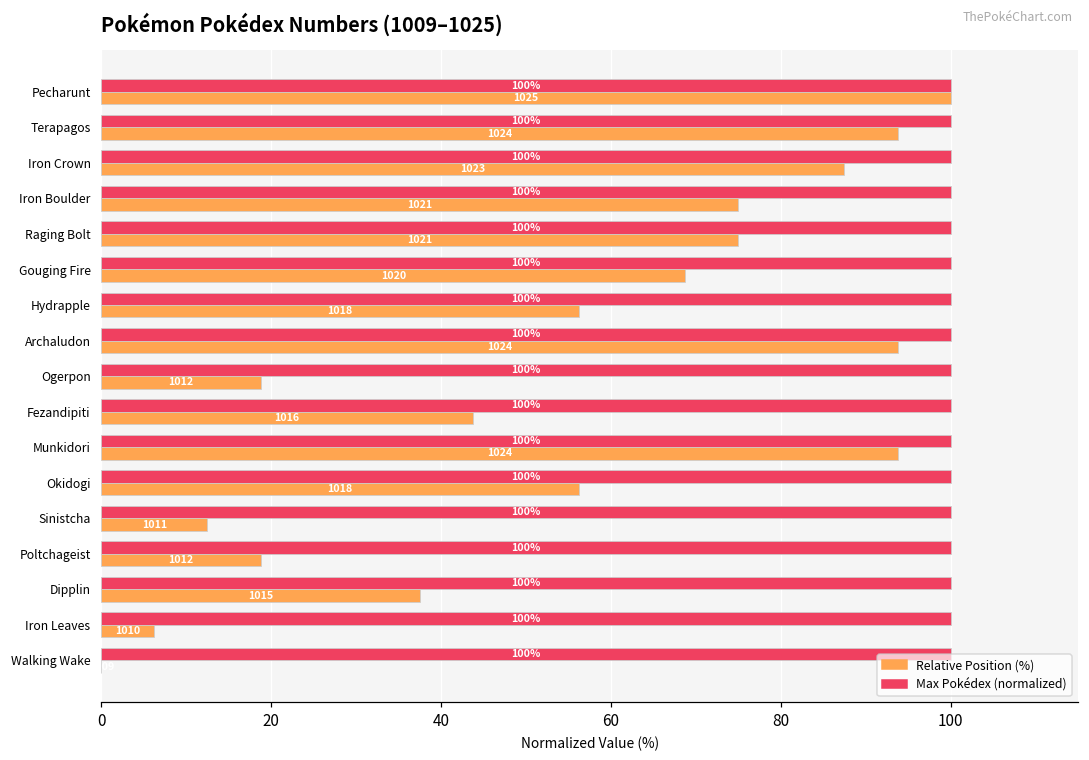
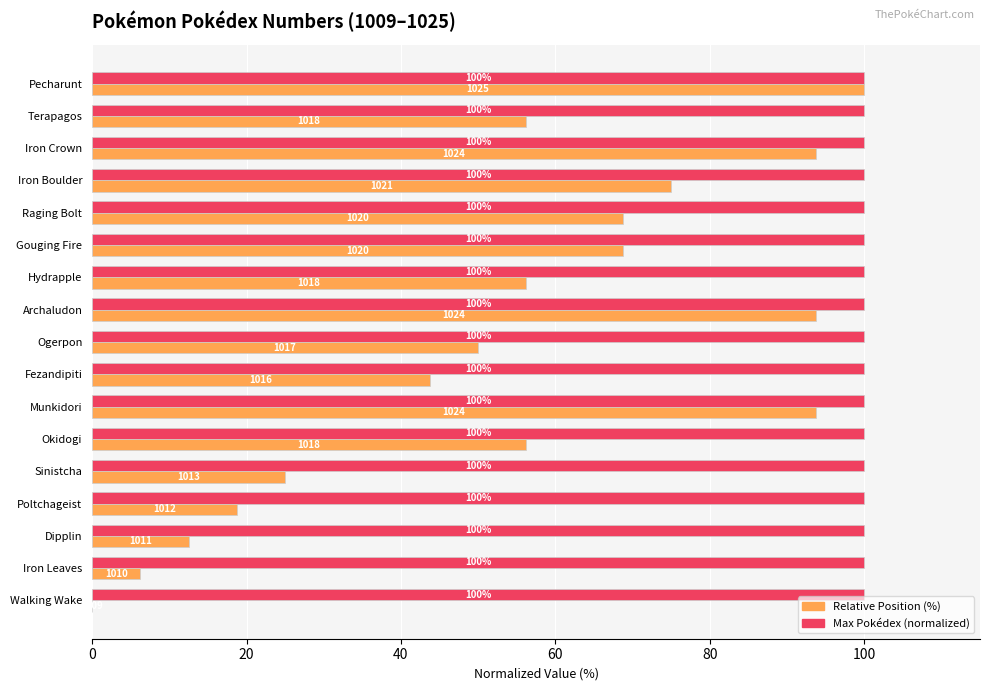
  {
    "Max Pokédex (normalized)": {
      "Pecharunt": "100%",
      "Terapagos": "100%",
      "Iron Crown": "100%",
      "Iron Boulder": "100%",
      "Raging Bolt": "100%",
      "Gouging Fire": "100%",
      "Hydrapple": "100%",
      "Archaludon": "100%",
      "Ogerpon": "100%",
      "Fezandipiti": "100%",
      "Munkidori": "100%",
      "Okidogi": "100%",
      "Sinistcha": "100%",
      "Poltchageist": "100%",
      "Dipplin": "100%",
      "Iron Leaves": "100%",
      "Walking Wake": "100%"
    },
    "Relative Position (%)": {
-     "Terapagos": "1024",
-     "Iron Crown": "1023",
-     "Raging Bolt": "1021",
-     "Ogerpon": "1012",
-     "Sinistcha": "1011",
-     "Dipplin": "1015"
+     "Terapagos": "1018",
+     "Iron Crown": "1024",
+     "Raging Bolt": "1020",
+     "Ogerpon": "1017",
+     "Sinistcha": "1013",
+     "Dipplin": "1011"
    }
  }
